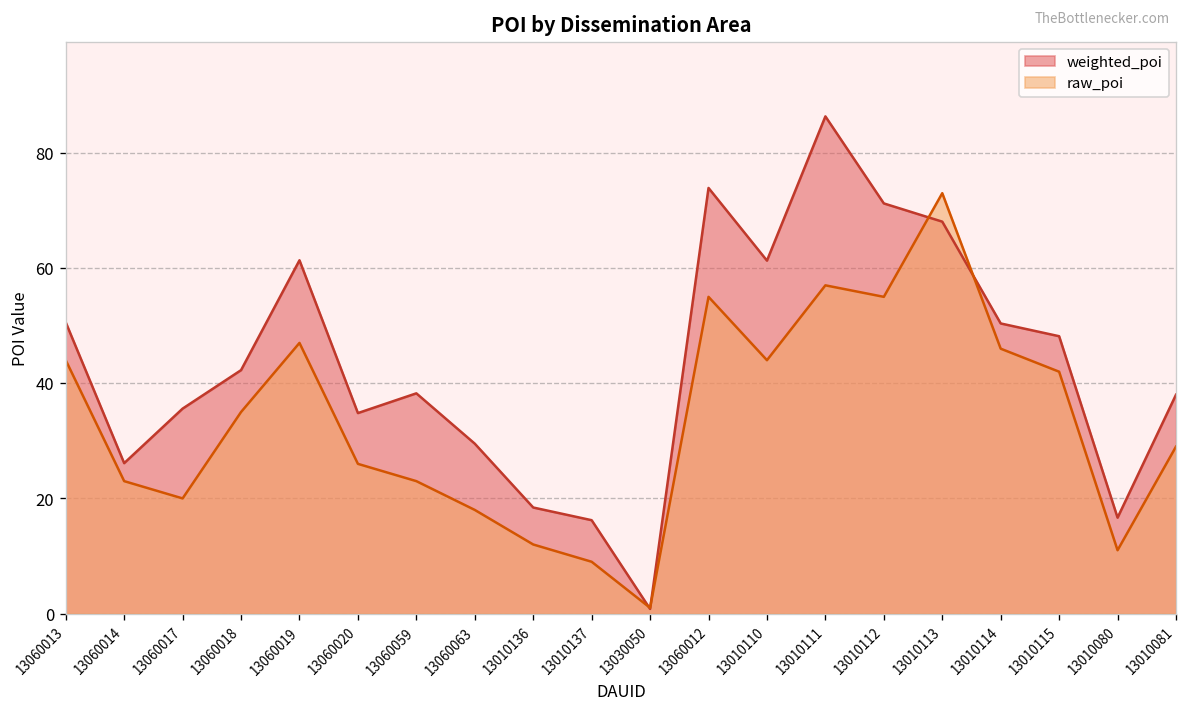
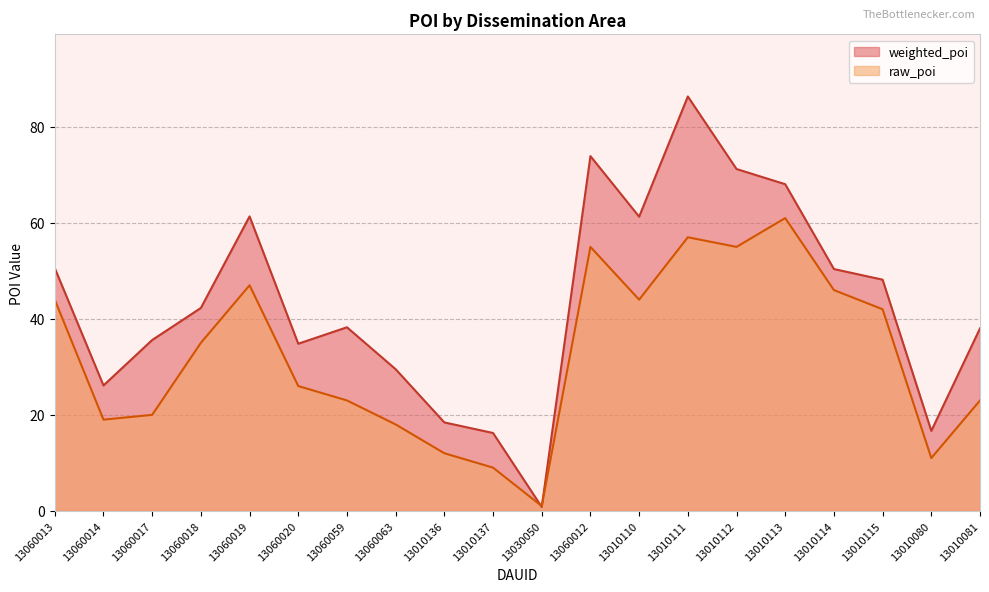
  {
    "weighted_poi": {
      "13060013": 51,
      "13060014": 26,
      "13060017": 36,
      "13060018": 42,
      "13060019": 61,
      "13060020": 35,
      "13060059": 38,
      "13060063": 30,
      "13010136": 18,
      "13010137": 16,
      "13060012": 74,
      "13010110": 61,
      "13010111": 86,
      "13010112": 71,
      "13010113": 68,
      "13010114": 50,
      "13010115": 48,
      "13010080": 17,
      "13010081": 38
    },
    "raw_poi": {
      "13060013": 44,
-     "13060014": 23,
+     "13060014": 19,
      "13060017": 20,
      "13060018": 35,
      "13060019": 47,
      "13060020": 26,
      "13060059": 23,
      "13060063": 18,
      "13010136": 12,
      "13010137": 9,
      "13060012": 55,
      "13010110": 44,
      "13010111": 57,
      "13010112": 55,
-     "13010113": 73,
+     "13010113": 61,
      "13010114": 46,
      "13010115": 42,
      "13010080": 11,
-     "13010081": 29
+     "13010081": 23
    }
  }
